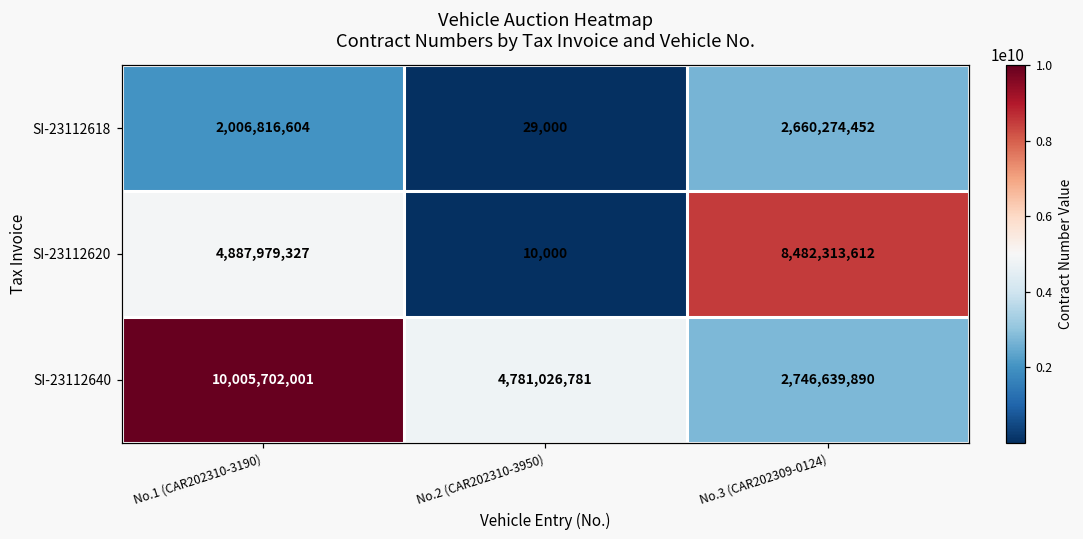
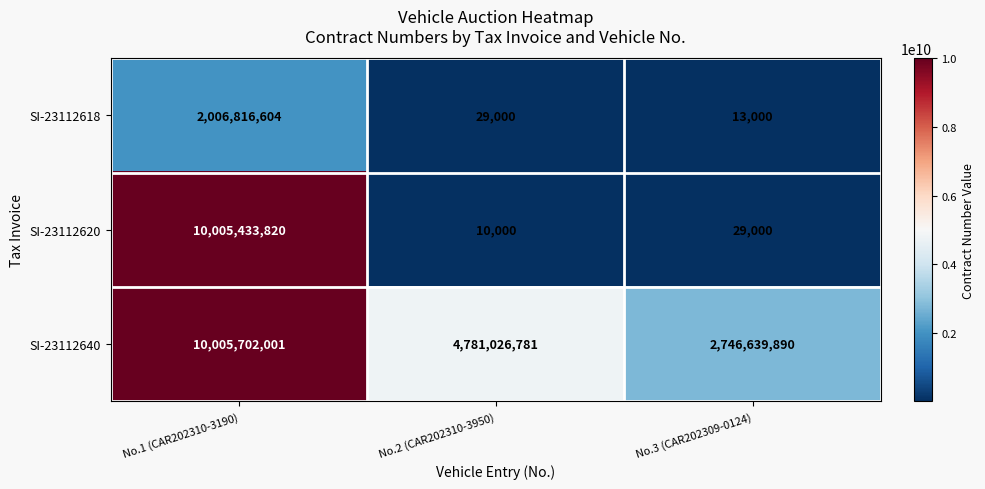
  {
    "SI-23112618": {
      "No.1 (CAR202310-3190)": "2,006,816,604",
      "No.2 (CAR202310-3950)": "29,000",
-     "No.3 (CAR202309-0124)": "2,660,274,452"
+     "No.3 (CAR202309-0124)": "13,000"
    },
    "SI-23112620": {
-     "No.1 (CAR202310-3190)": "4,887,979,327",
+     "No.1 (CAR202310-3190)": "10,005,433,820",
      "No.2 (CAR202310-3950)": "10,000",
-     "No.3 (CAR202309-0124)": "8,482,313,612"
+     "No.3 (CAR202309-0124)": "29,000"
    },
    "SI-23112640": {
      "No.1 (CAR202310-3190)": "10,005,702,001",
      "No.2 (CAR202310-3950)": "4,781,026,781",
      "No.3 (CAR202309-0124)": "2,746,639,890"
    }
  }
